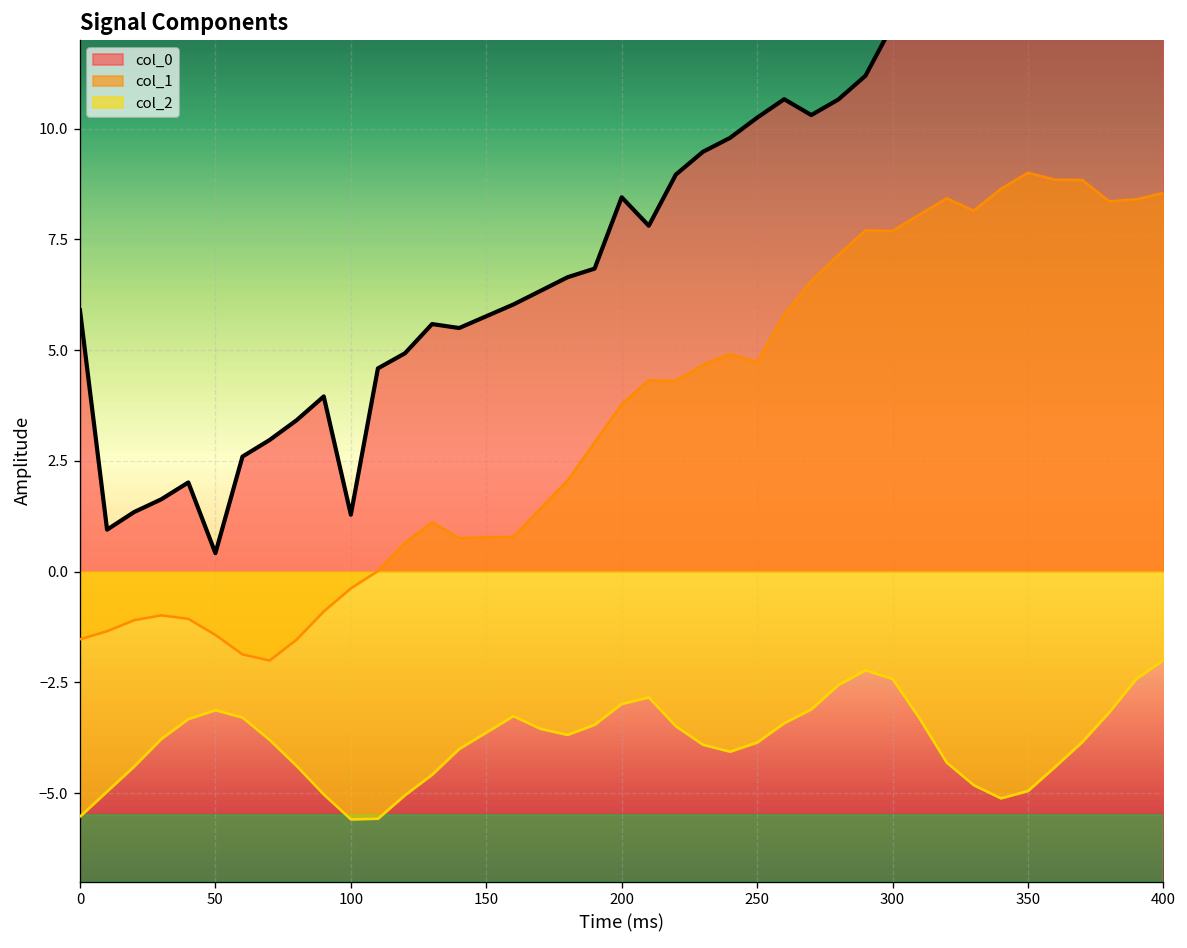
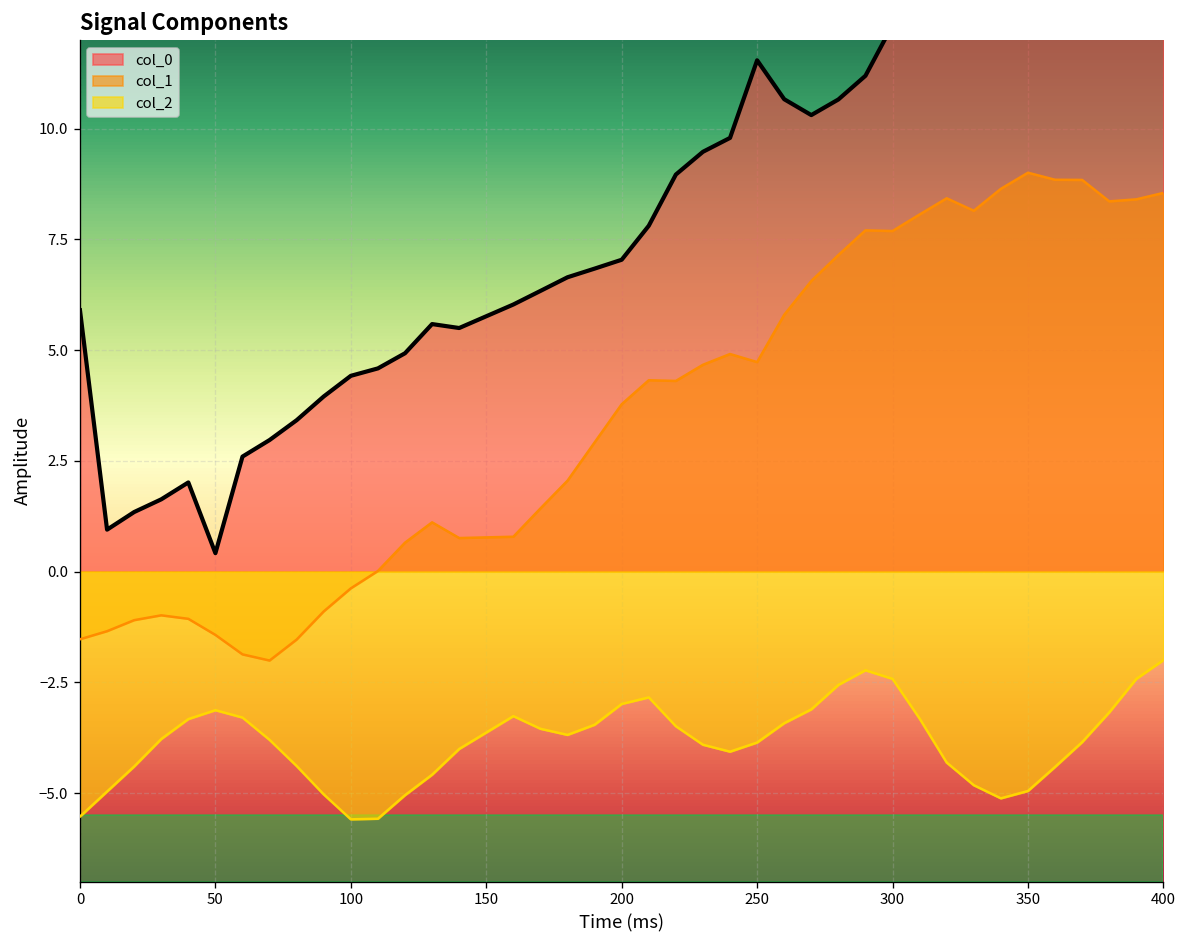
  {
    "col_0": {
      "0": 5.9,
      "50": 0.4,
-     "100": 1.3,
-     "200": 8.5,
-     "250": 10.2
+     "100": 4.4,
+     "200": 7.0,
+     "250": 11.5
    }
  }
